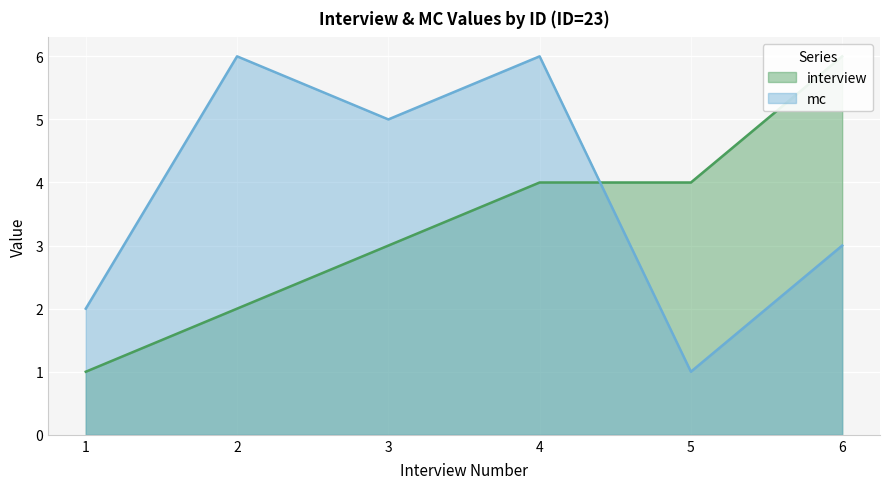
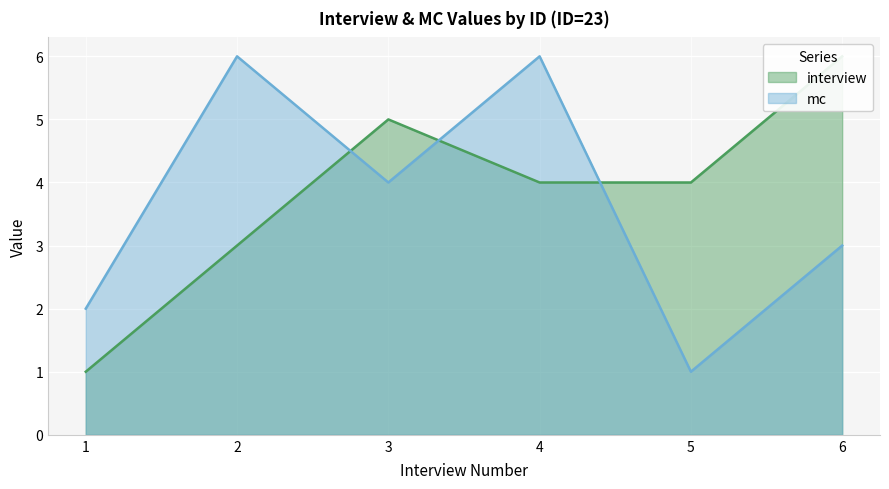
  {
    "interview": {
      "1": 1,
-     "2": 2,
-     "3": 3,
+     "2": 3,
+     "3": 5,
      "4": 4,
      "5": 4
    },
    "mc": {
      "1": 2,
      "2": 6,
-     "3": 5,
+     "3": 4,
      "4": 6,
      "5": 1,
      "6": 3
    }
  }
